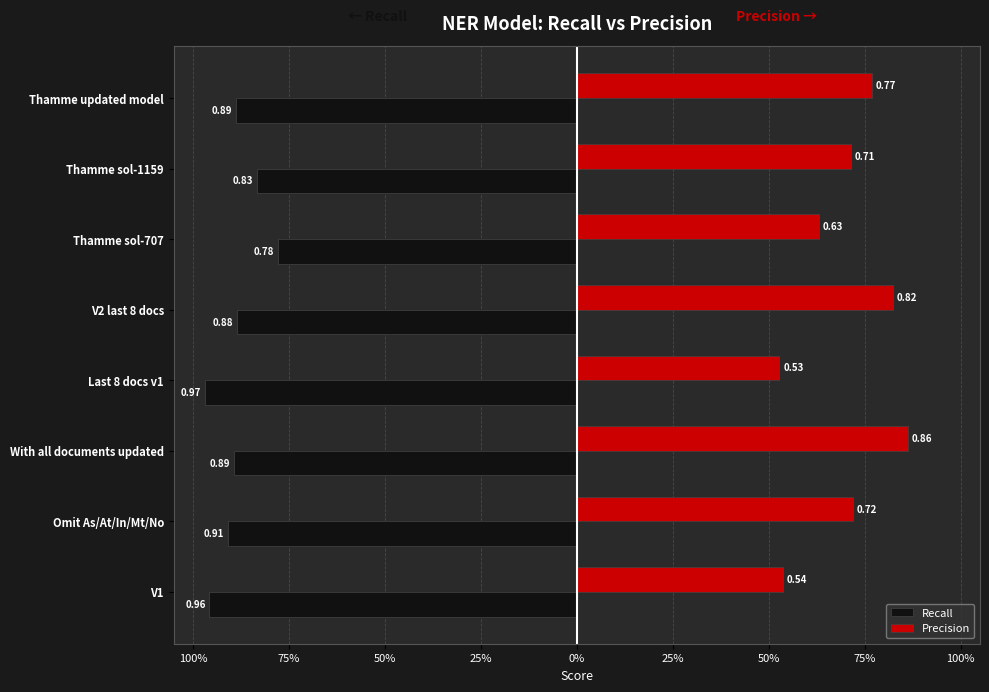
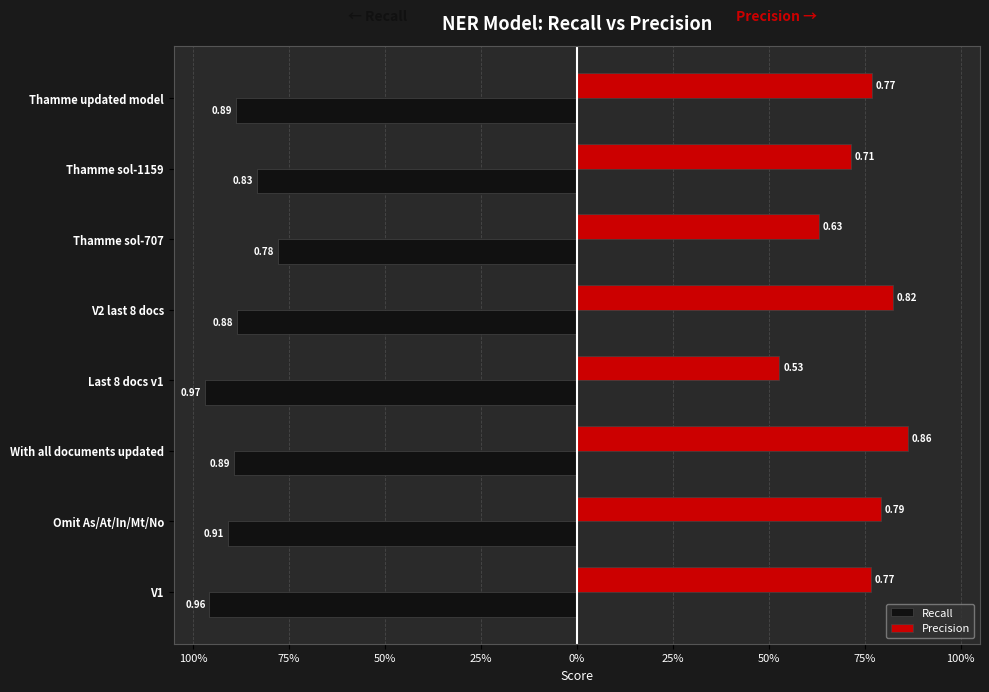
  {
    "Precision": {
      "Thamme updated model": 0.77,
      "Thamme sol-1159": 0.71,
      "Thamme sol-707": 0.63,
      "V2 last 8 docs": 0.82,
      "Last 8 docs v1": 0.53,
      "With all documents updated": 0.86,
-     "Omit As/At/In/Mt/No": 0.72,
-     "V1": 0.54
+     "Omit As/At/In/Mt/No": 0.79,
+     "V1": 0.77
    }
  }
